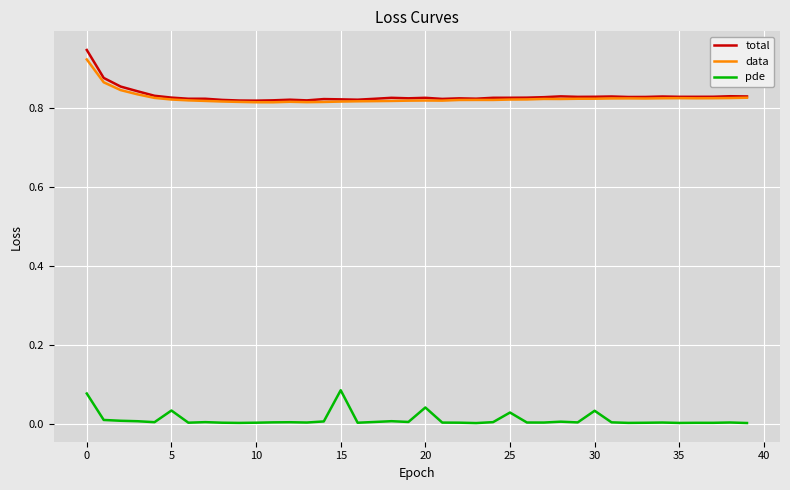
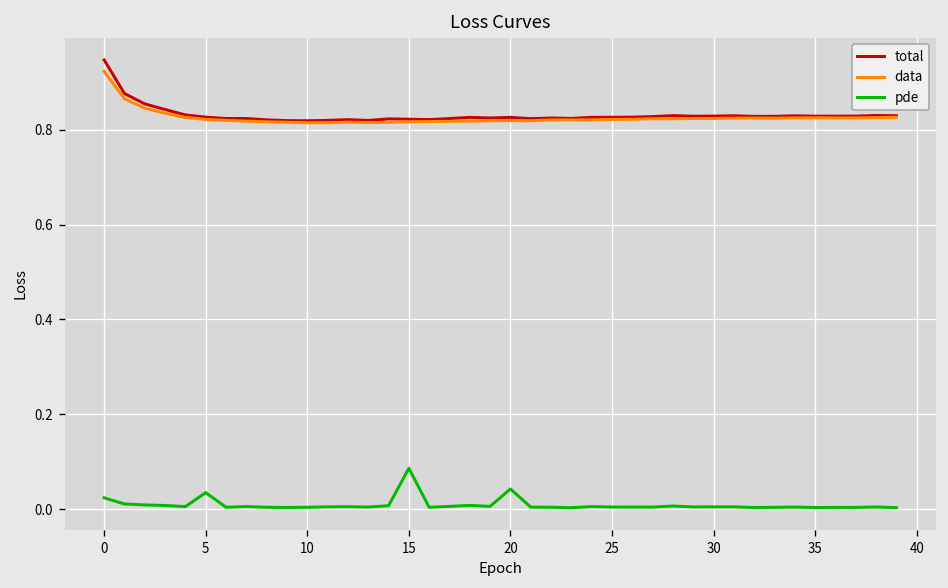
  {
    "total": {
      "0": 0.95,
      "20": 0.83
    },
    "data": {
      "0": 0.92,
      "20": 0.82
    },
    "pde": {
-     "0": 0.08,
+     "0": 0.02,
      "5": 0.03,
      "10": 0.00,
      "15": 0.09,
      "20": 0.04,
-     "25": 0.03,
-     "30": 0.03,
+     "25": 0.00,
+     "30": 0.00,
      "35": 0.00
    }
  }
